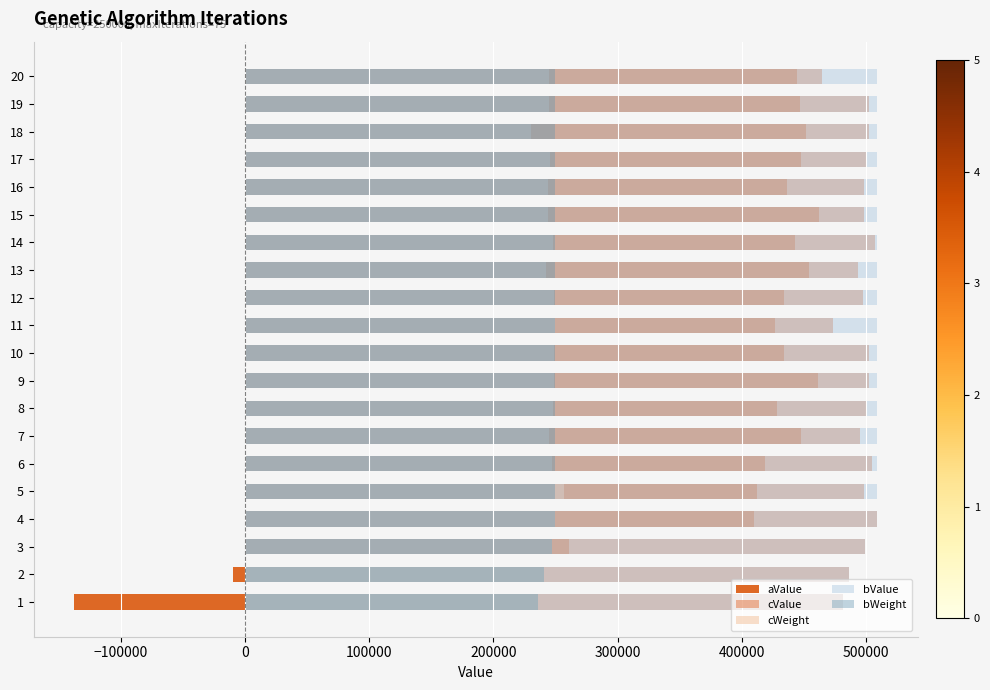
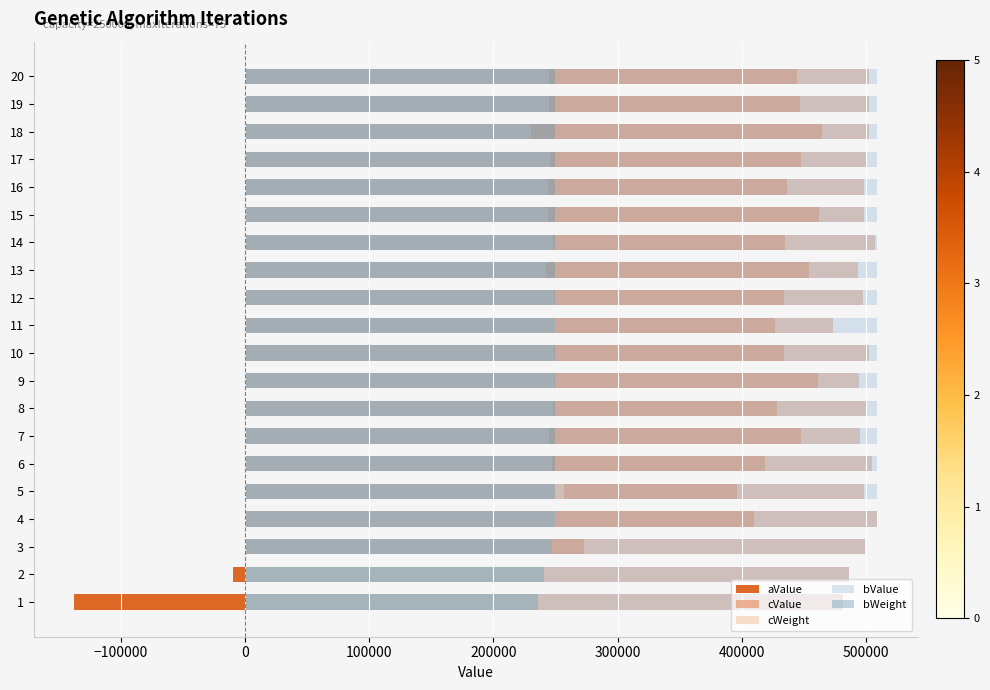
  {
    "aValue": {
-     "18": 452000,
-     "14": 443000,
-     "5": 412000,
-     "3": 261000,
+     "18": 464000,
+     "14": 434000,
+     "5": 396000,
+     "3": 273000,
      "2": -10000,
      "1": -138000
    },
    "cValue": {
-     "20": 465000,
-     "9": 502000,
+     "20": 502000,
+     "9": 494000,
      "4": 509000,
      "3": 499000,
      "2": 486000
    }
  }
